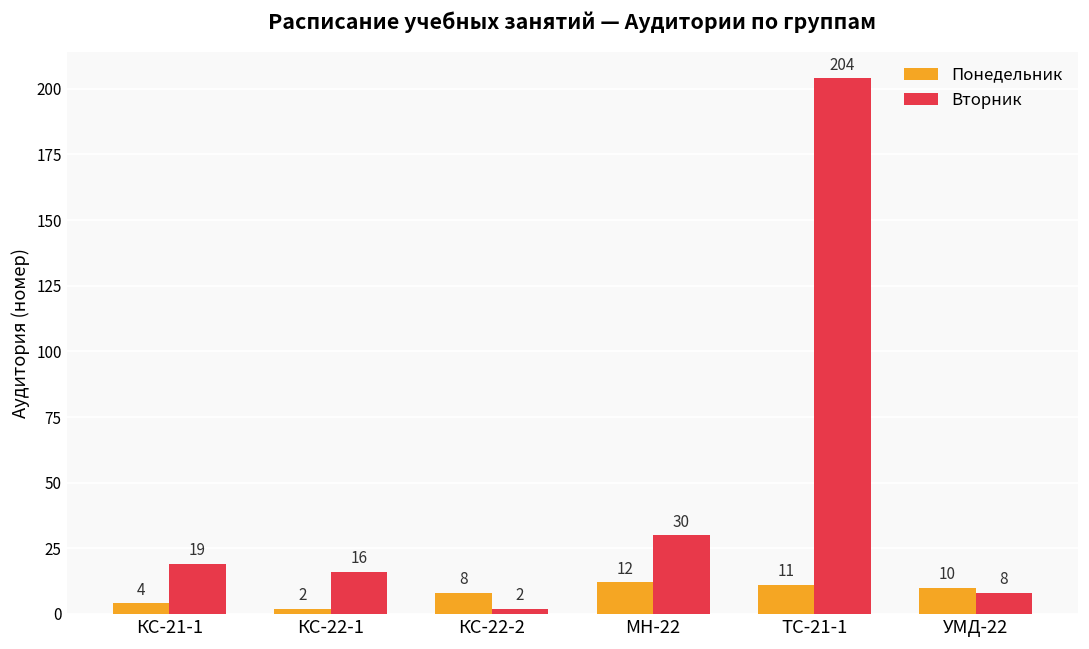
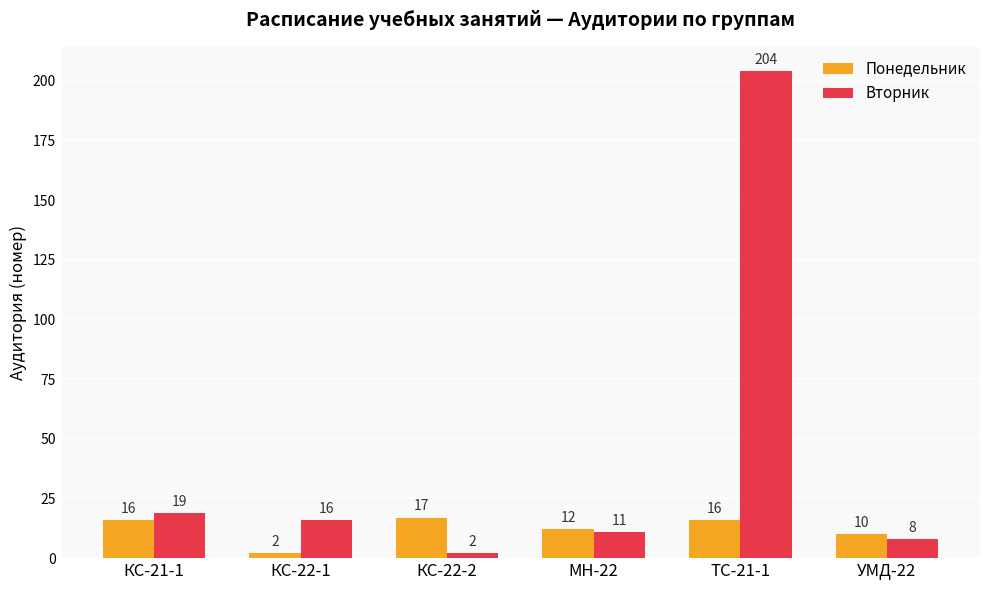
  {
    "Понедельник": {
-     "КС-21-1": 4,
+     "КС-21-1": 16,
      "КС-22-1": 2,
-     "КС-22-2": 8,
+     "КС-22-2": 17,
      "МН-22": 12,
-     "ТС-21-1": 11,
+     "ТС-21-1": 16,
      "УМД-22": 10
    },
    "Вторник": {
      "КС-21-1": 19,
      "КС-22-1": 16,
      "КС-22-2": 2,
-     "МН-22": 30,
+     "МН-22": 11,
      "ТС-21-1": 204,
      "УМД-22": 8
    }
  }
